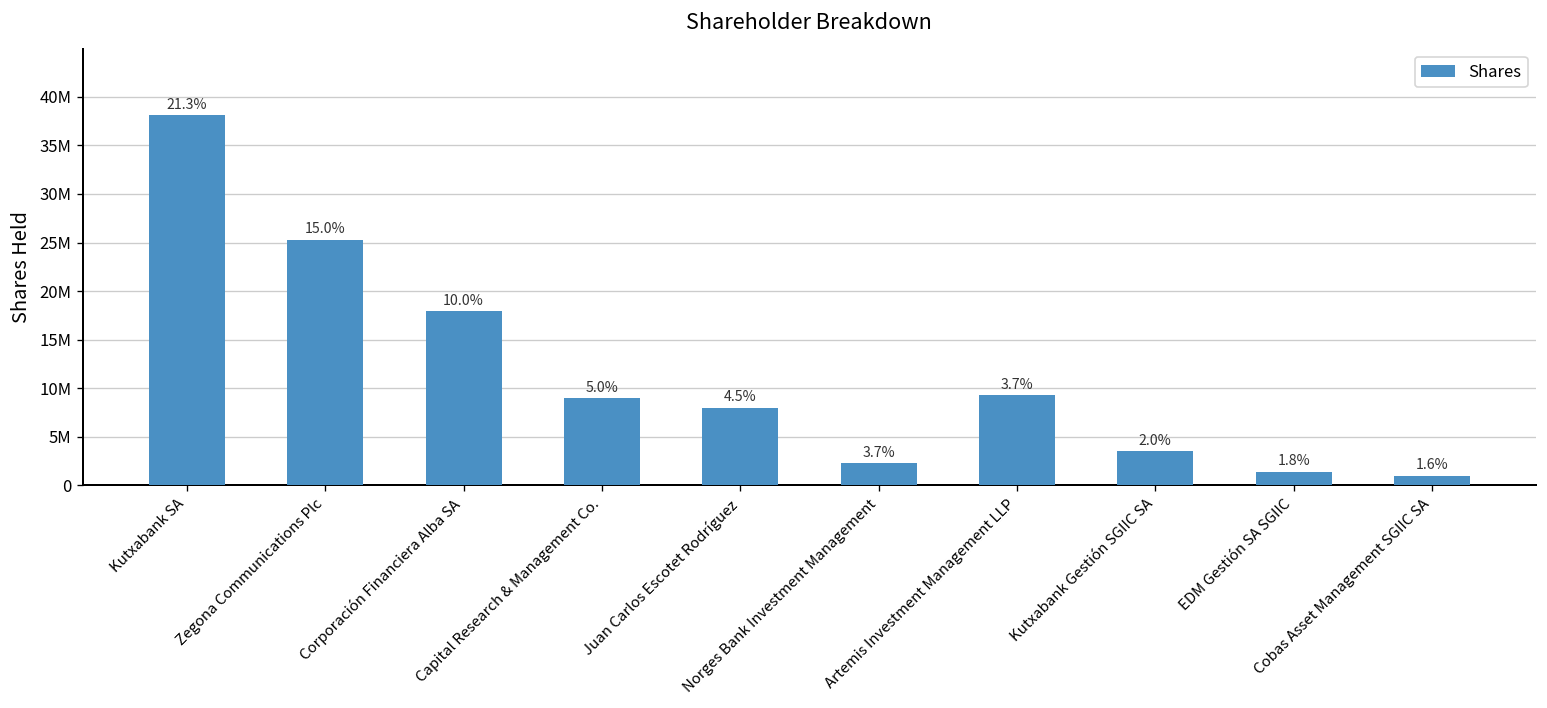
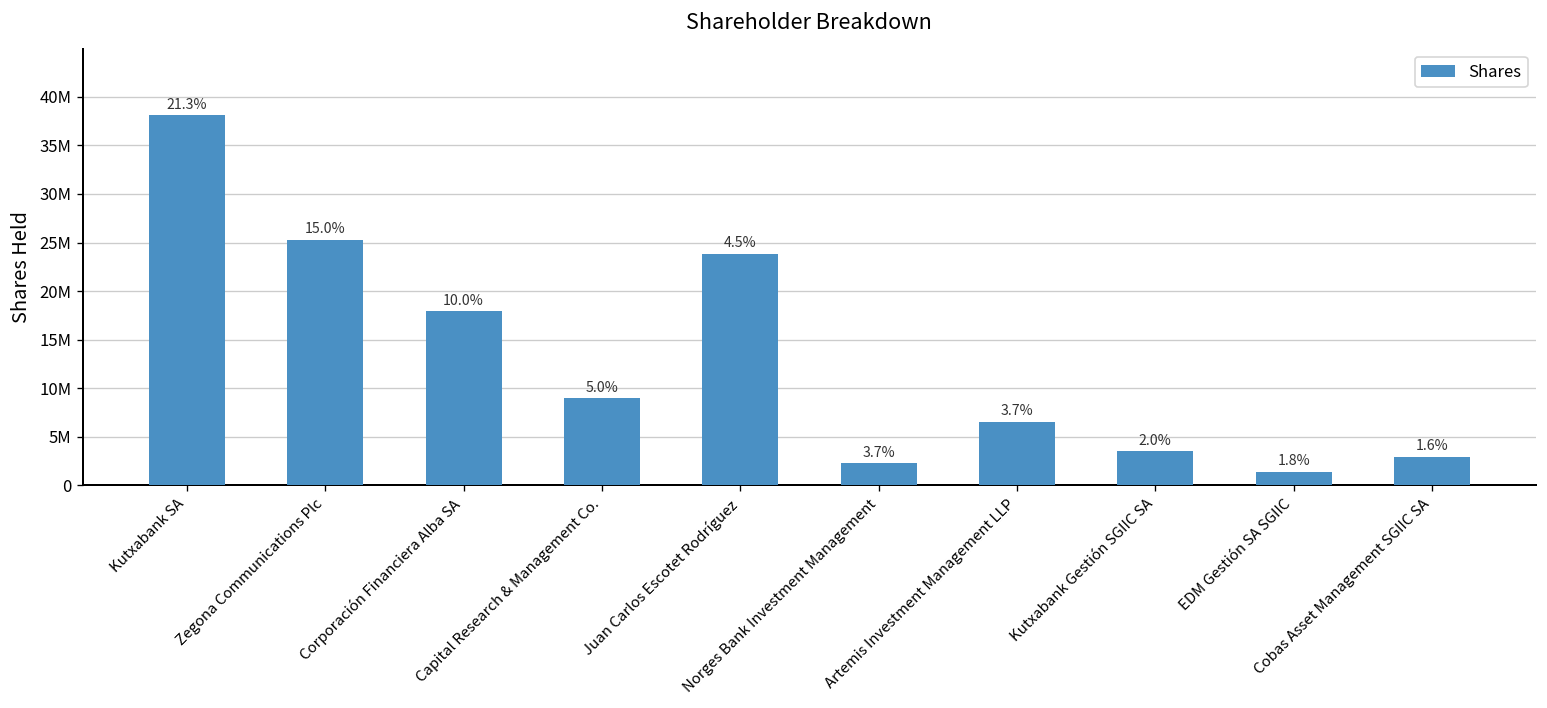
  {
-   "Juan Carlos Escotet Rodríguez": 8000000,
-   "Artemis Investment Management LLP": 9000000,
-   "Cobas Asset Management SGIIC SA": 1000000
+   "Juan Carlos Escotet Rodríguez": 24000000,
+   "Artemis Investment Management LLP": 7000000,
+   "Cobas Asset Management SGIIC SA": 3000000
  }
